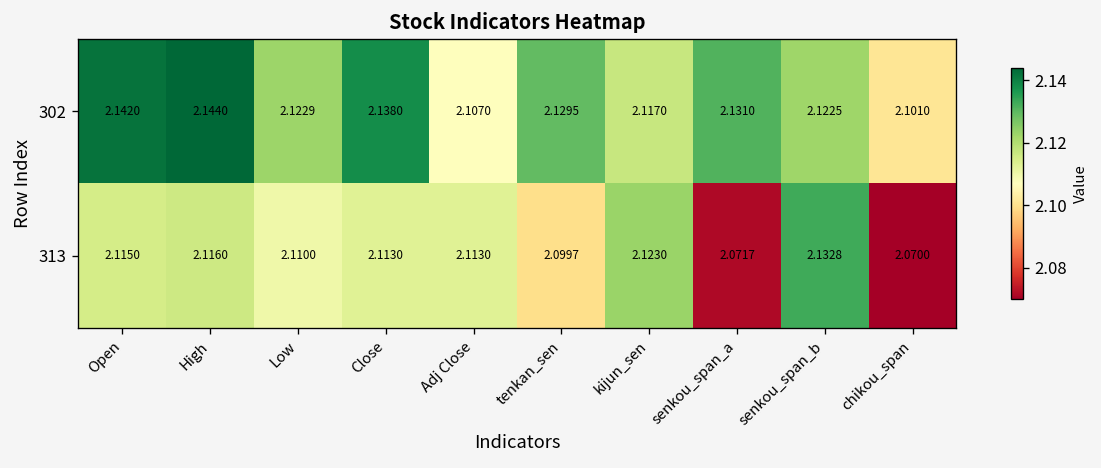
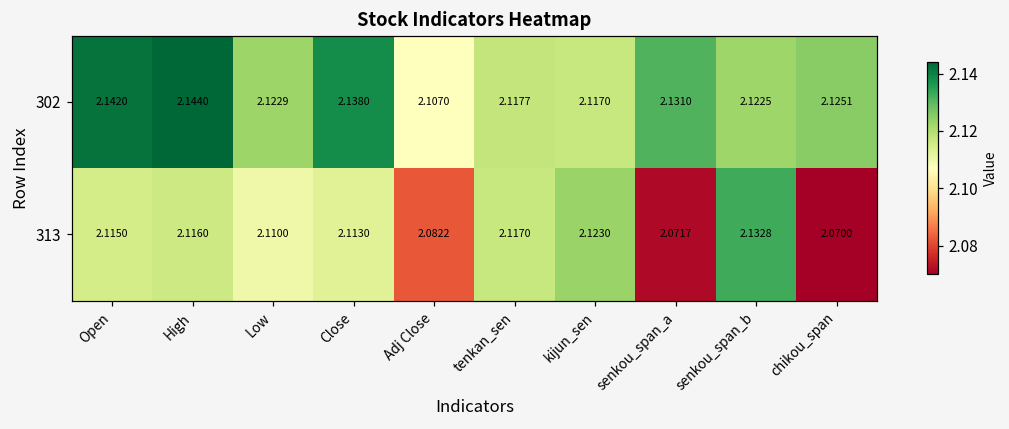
  {
    "302": {
      "Open": 2.1420,
      "High": 2.1440,
      "Low": 2.1229,
      "Close": 2.1380,
      "Adj Close": 2.1070,
-     "tenkan_sen": 2.1295,
+     "tenkan_sen": 2.1177,
      "kijun_sen": 2.1170,
      "senkou_span_a": 2.1310,
      "senkou_span_b": 2.1225,
-     "chikou_span": 2.1010
+     "chikou_span": 2.1251
    },
    "313": {
      "Open": 2.1150,
      "High": 2.1160,
      "Low": 2.1100,
      "Close": 2.1130,
-     "Adj Close": 2.1130,
-     "tenkan_sen": 2.0997,
+     "Adj Close": 2.0822,
+     "tenkan_sen": 2.1170,
      "kijun_sen": 2.1230,
      "senkou_span_a": 2.0717,
      "senkou_span_b": 2.1328,
      "chikou_span": 2.0700
    }
  }
